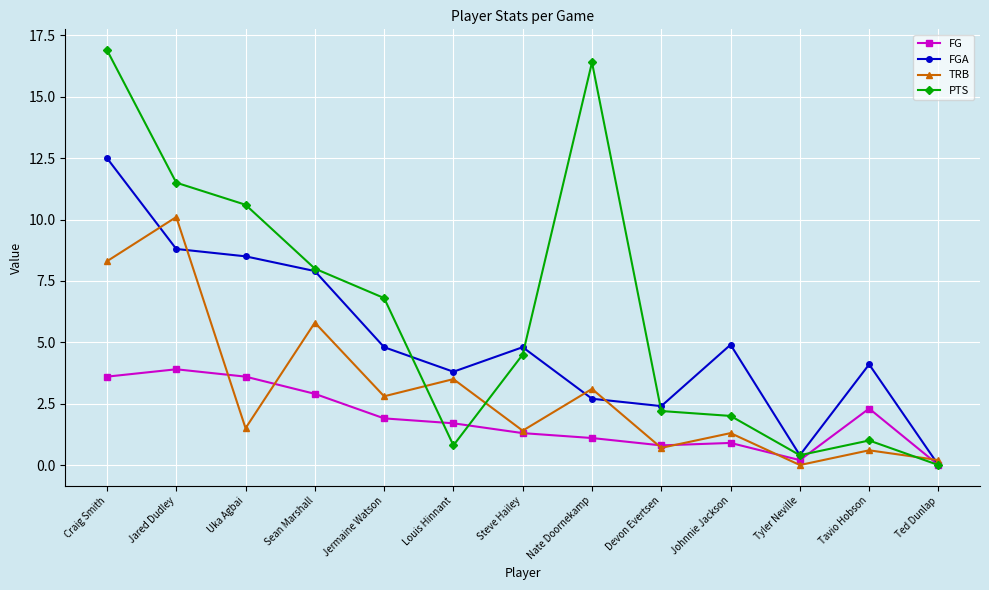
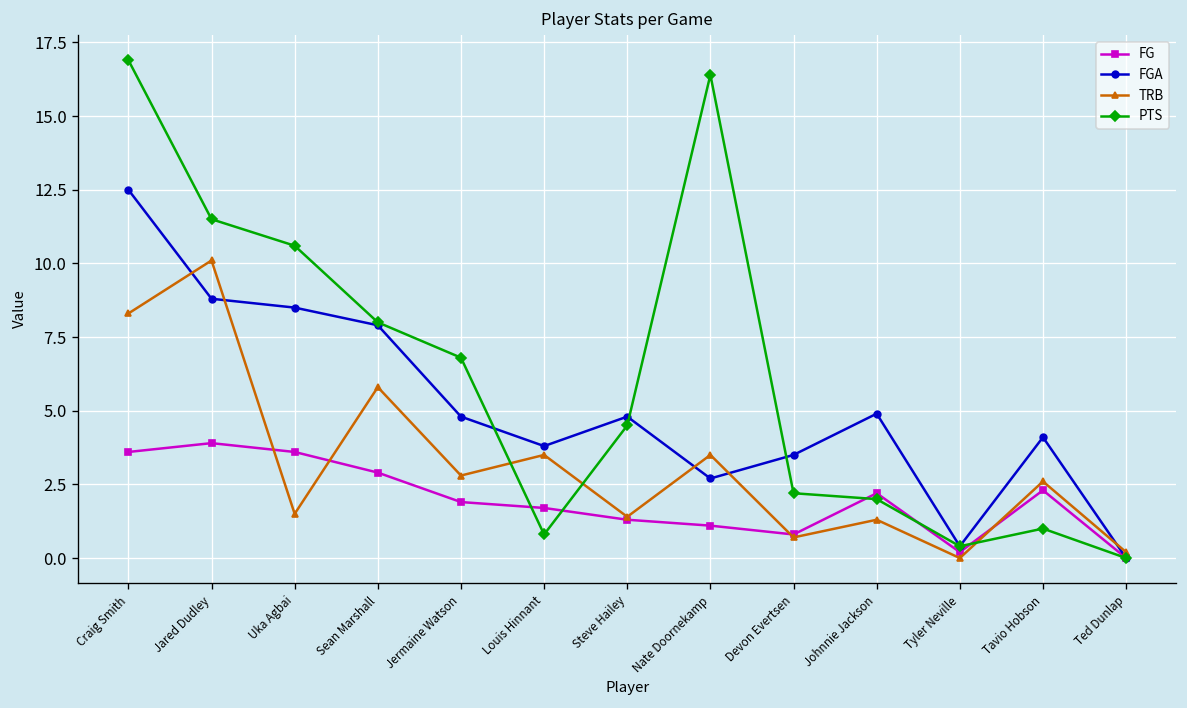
  {
    "FG": {
      "Craig Smith": 3.6,
      "Jared Dudley": 3.9,
      "Uka Agbai": 3.6,
      "Sean Marshall": 2.9,
      "Jermaine Watson": 1.9,
      "Louis Hinnant": 1.7,
      "Nate Doornekamp": 1.1,
-     "Johnnie Jackson": 0.9,
+     "Johnnie Jackson": 2.2,
      "Tyler Neville": 0.2,
      "Tavio Hobson": 2.3
    },
    "FGA": {
      "Craig Smith": 12.5,
      "Jared Dudley": 8.8,
      "Uka Agbai": 8.5,
      "Jermaine Watson": 4.8,
      "Louis Hinnant": 3.8,
      "Steve Hailey": 4.8,
      "Nate Doornekamp": 2.7,
-     "Devon Evertsen": 2.4,
+     "Devon Evertsen": 3.5,
      "Johnnie Jackson": 4.9,
      "Tavio Hobson": 4.1
    },
    "TRB": {
      "Craig Smith": 8.3,
      "Jared Dudley": 10.1,
      "Uka Agbai": 1.5,
      "Sean Marshall": 5.8,
      "Jermaine Watson": 2.8,
      "Louis Hinnant": 3.5,
-     "Nate Doornekamp": 3.1,
+     "Nate Doornekamp": 3.5,
      "Johnnie Jackson": 1.3,
      "Tyler Neville": 0.0,
-     "Tavio Hobson": 0.6,
+     "Tavio Hobson": 2.6,
      "Ted Dunlap": 0.2
    },
    "PTS": {
      "Craig Smith": 16.9,
      "Jared Dudley": 11.5,
      "Uka Agbai": 10.6,
      "Jermaine Watson": 6.8,
      "Louis Hinnant": 0.8,
      "Steve Hailey": 4.5,
      "Nate Doornekamp": 16.4,
      "Devon Evertsen": 2.2,
      "Johnnie Jackson": 2.0,
      "Tavio Hobson": 1.0
    }
  }
